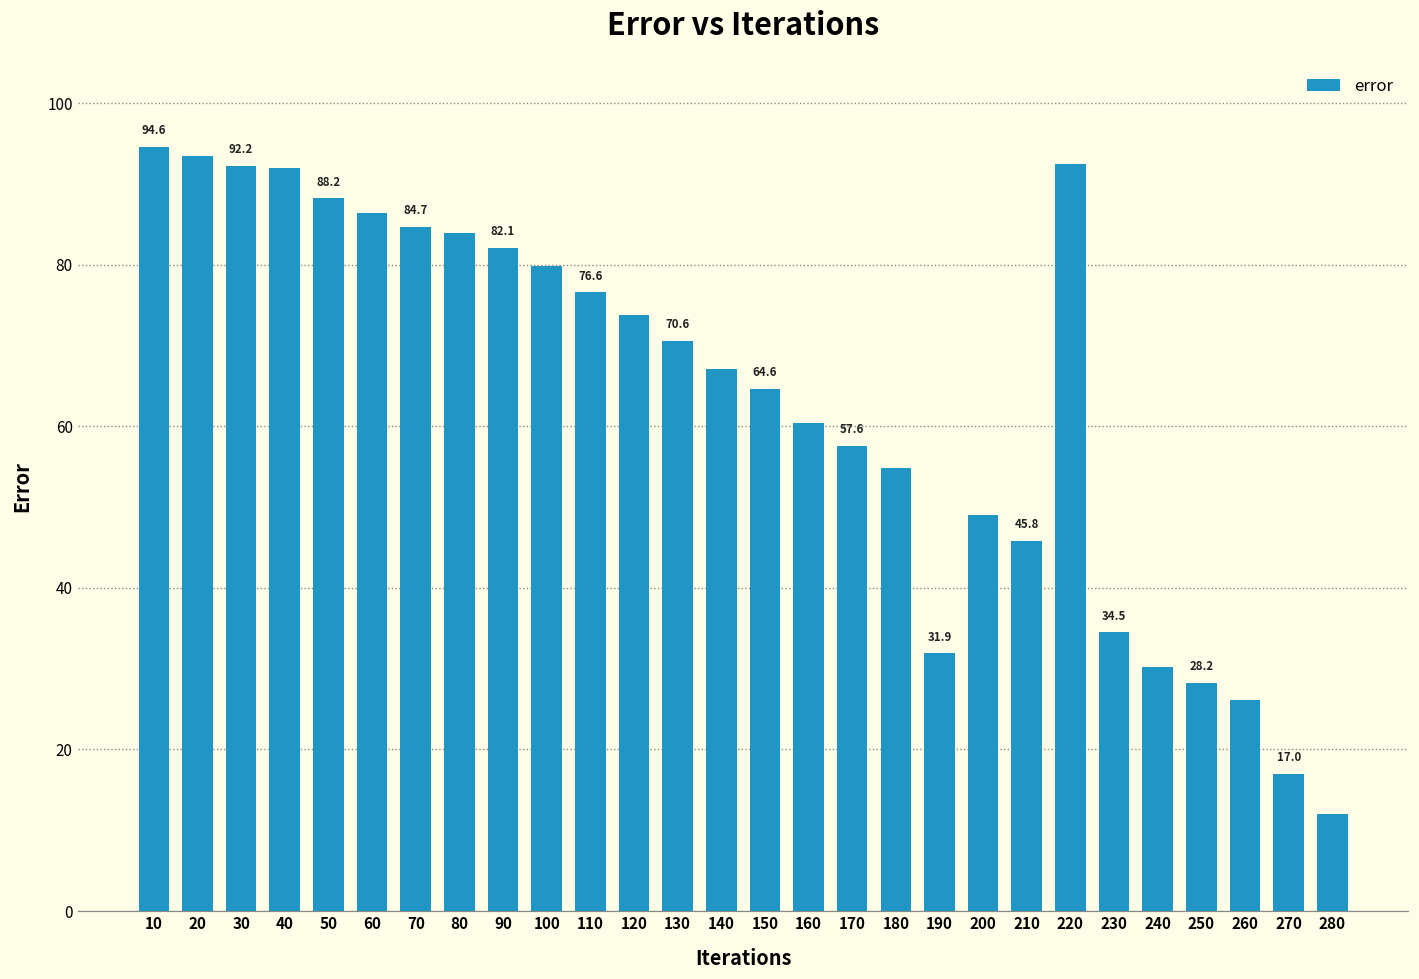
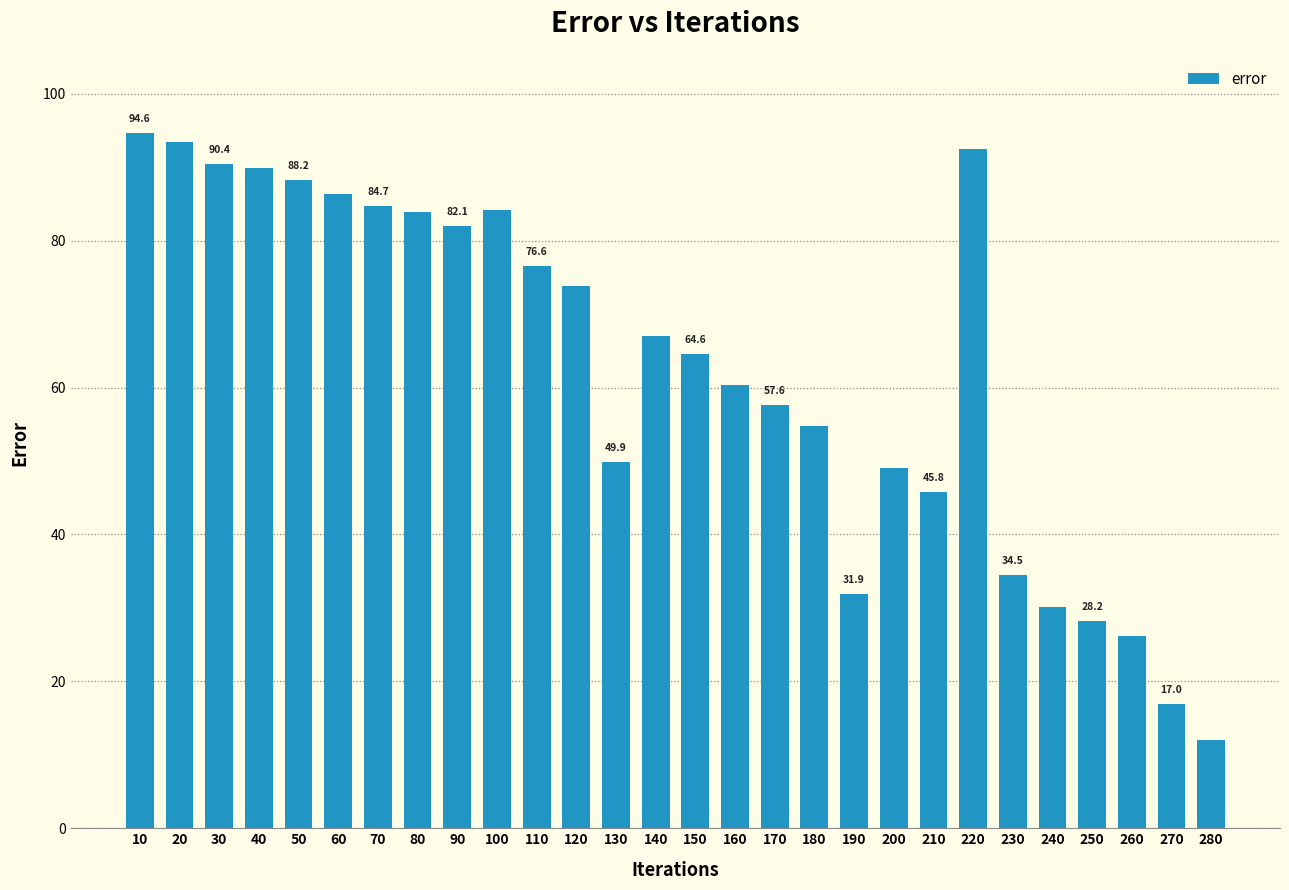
  {
    "10": 94.6,
-   "30": 92.2,
-   "40": 92,
+   "30": 90.4,
+   "40": 90,
    "50": 88.2,
    "70": 84.7,
    "90": 82.1,
-   "100": 80,
+   "100": 84,
    "110": 76.6,
-   "130": 70.6,
+   "130": 49.9,
    "150": 64.6,
    "170": 57.6,
    "190": 31.9,
    "210": 45.8,
    "230": 34.5,
    "250": 28.2,
    "270": 17.0
  }
